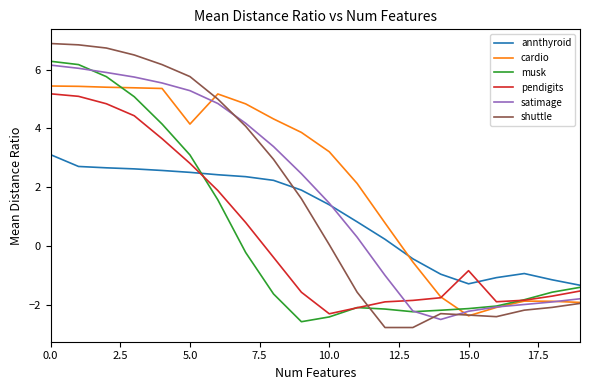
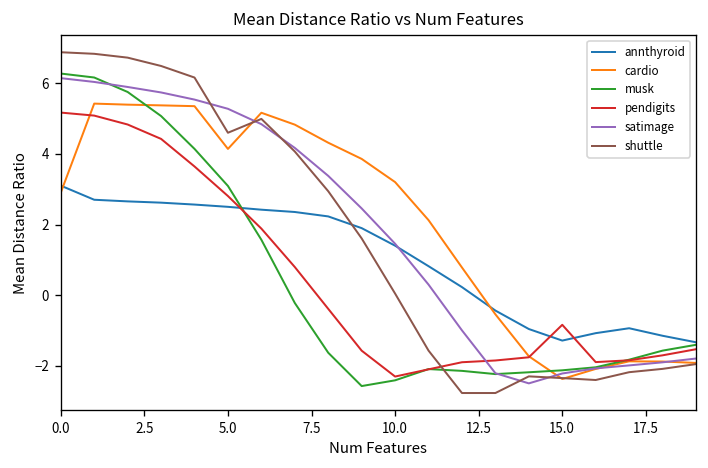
  {
    "annthyroid": {
      "0.0": 3.1,
      "5.0": 2.5,
      "15.0": -1.3
    },
    "cardio": {
-     "0.0": 5.4,
+     "0.0": 2.9,
      "5.0": 4.1,
      "10.0": 3.2
    },
    "musk": {
      "0.0": 6.3,
      "5.0": 3.1,
      "10.0": -2.4,
      "15.0": -2.1
    },
    "pendigits": {
      "0.0": 5.2,
      "5.0": 2.8,
      "10.0": -2.3,
      "15.0": -0.8
    },
    "satimage": {
      "0.0": 6.2,
      "5.0": 5.3,
      "15.0": -2.2
    },
    "shuttle": {
      "0.0": 6.9,
-     "5.0": 5.8,
+     "5.0": 4.6,
      "10.0": 0.0
    }
  }
